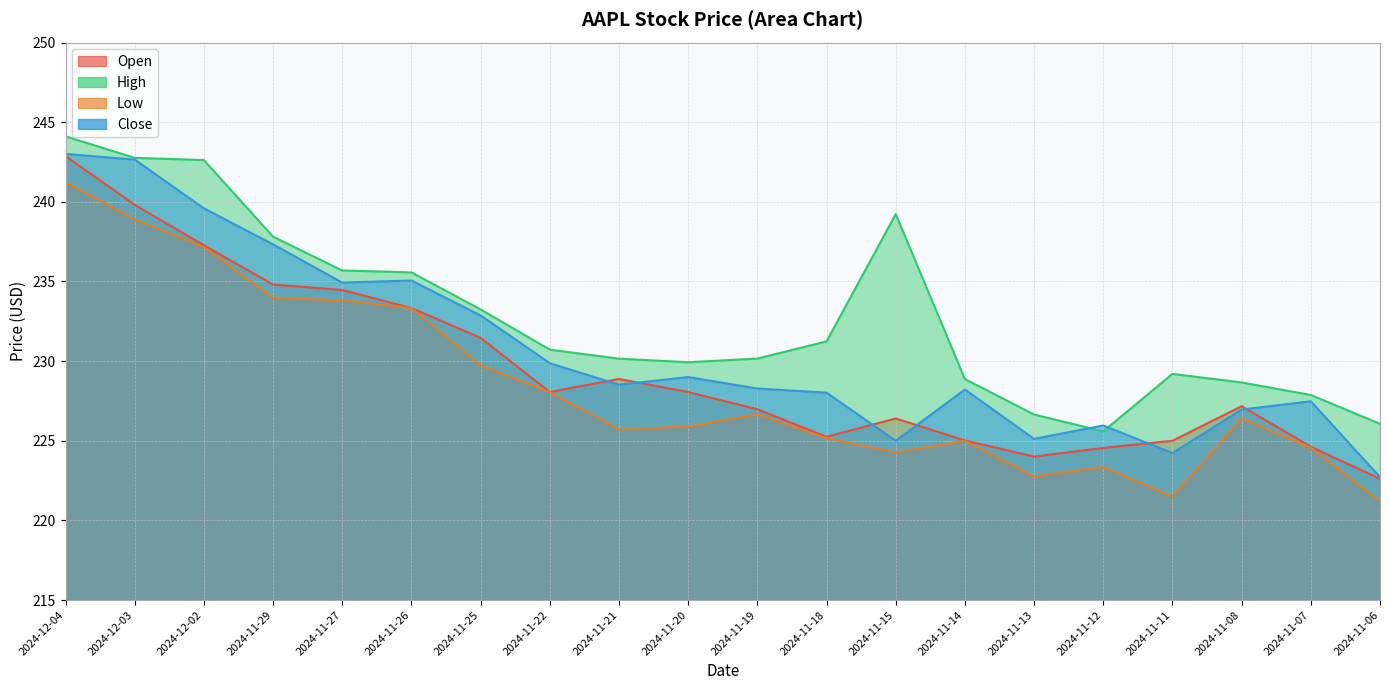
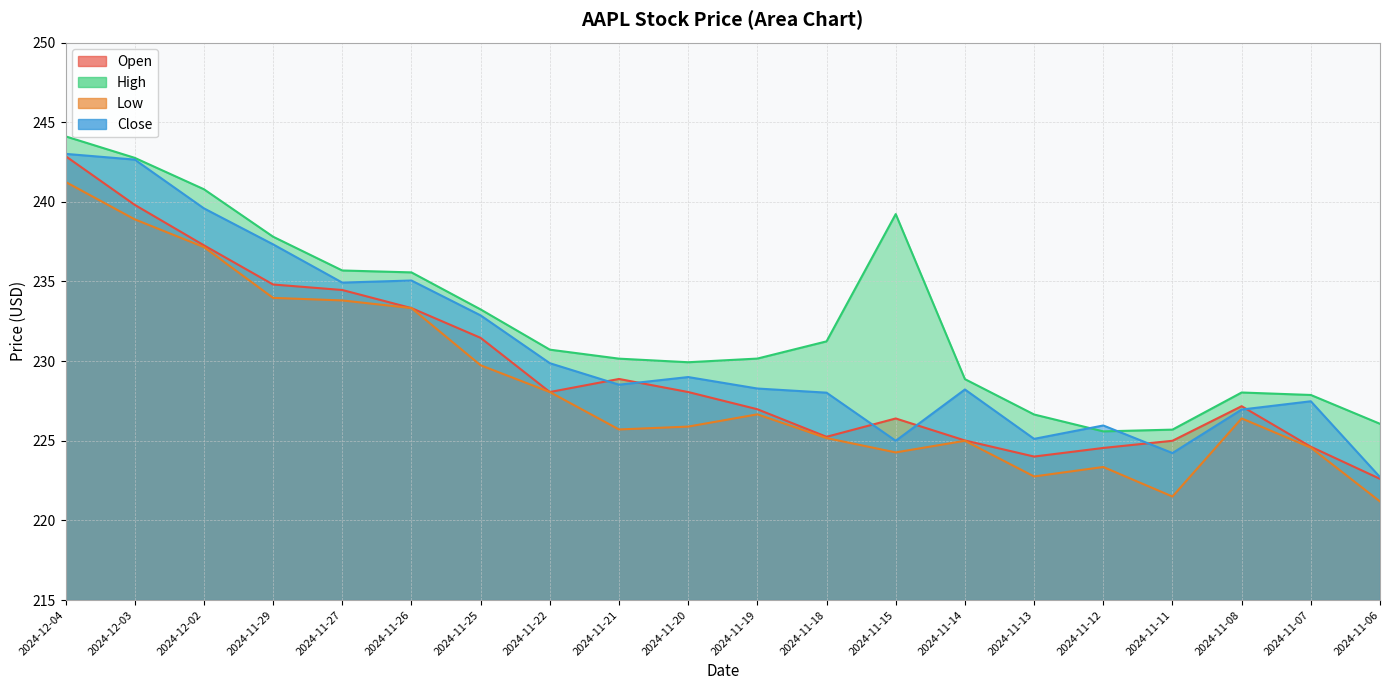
  {
    "High": {
      "2024-12-04": 244.1,
-     "2024-12-02": 242.6,
+     "2024-12-02": 240.8,
      "2024-11-29": 237.8,
      "2024-11-27": 235.7,
      "2024-11-26": 235.6,
      "2024-11-25": 233.2,
      "2024-11-22": 230.7,
      "2024-11-21": 230.2,
      "2024-11-20": 229.9,
      "2024-11-19": 230.2,
      "2024-11-18": 231.2,
      "2024-11-15": 239.2,
      "2024-11-14": 228.9,
      "2024-11-13": 226.7,
      "2024-11-12": 225.6,
-     "2024-11-11": 229.2,
-     "2024-11-08": 228.7,
+     "2024-11-11": 225.7,
+     "2024-11-08": 228.0,
      "2024-11-07": 227.9,
      "2024-11-06": 226.1
    },
    "Close": {
      "2024-12-02": 239.6,
      "2024-11-29": 237.3,
      "2024-11-27": 234.9,
      "2024-11-26": 235.1,
      "2024-11-25": 232.9,
      "2024-11-22": 229.9,
      "2024-11-21": 228.5,
      "2024-11-20": 229.0,
      "2024-11-19": 228.3,
      "2024-11-18": 228.0,
      "2024-11-15": 225.0,
      "2024-11-14": 228.2,
      "2024-11-13": 225.1,
      "2024-11-12": 226.0,
      "2024-11-11": 224.2,
      "2024-11-08": 227.0,
      "2024-11-07": 227.5
    }
  }
